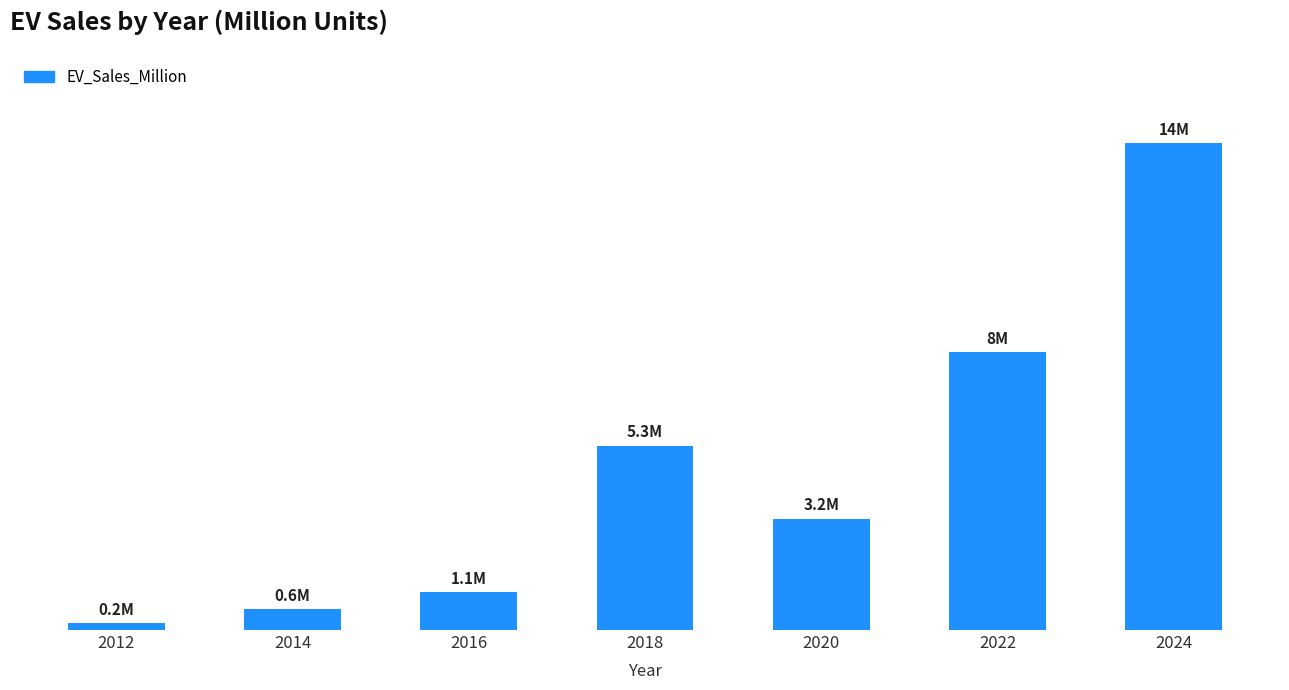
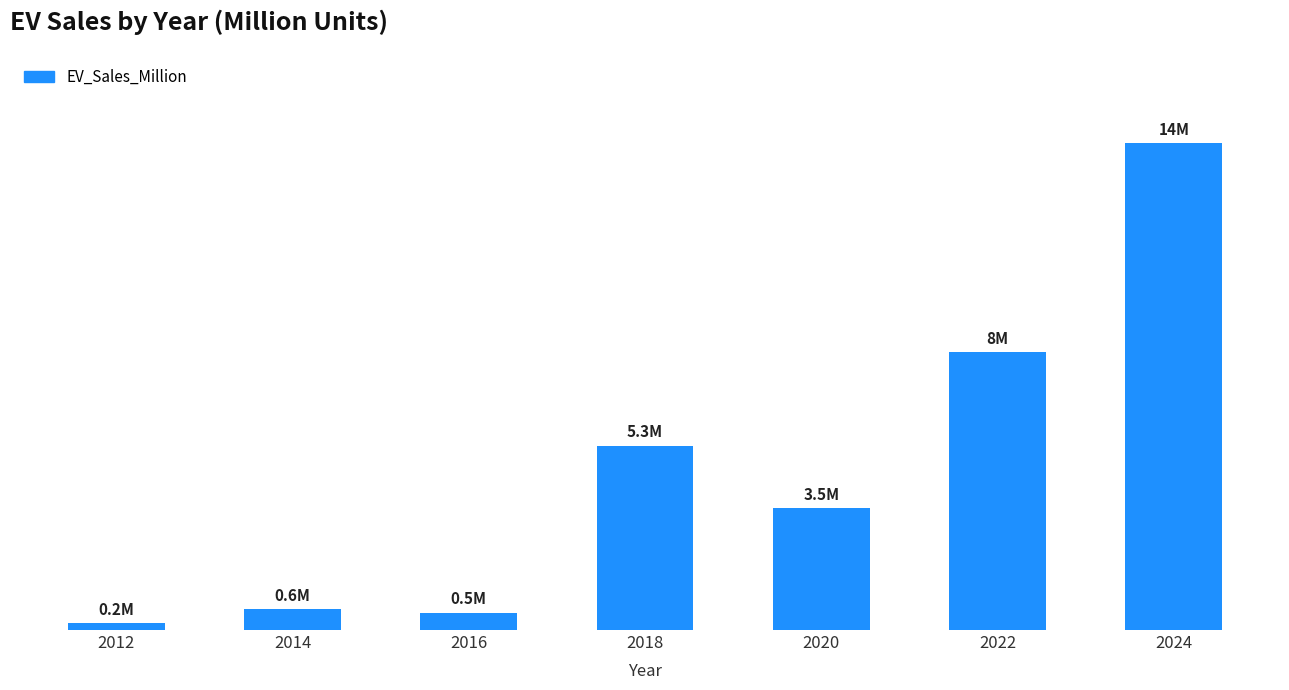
  {
    "2012": "0.2M",
    "2014": "0.6M",
-   "2016": "1.1M",
+   "2016": "0.5M",
    "2018": "5.3M",
-   "2020": "3.2M",
+   "2020": "3.5M",
    "2022": "8M",
    "2024": "14M"
  }
